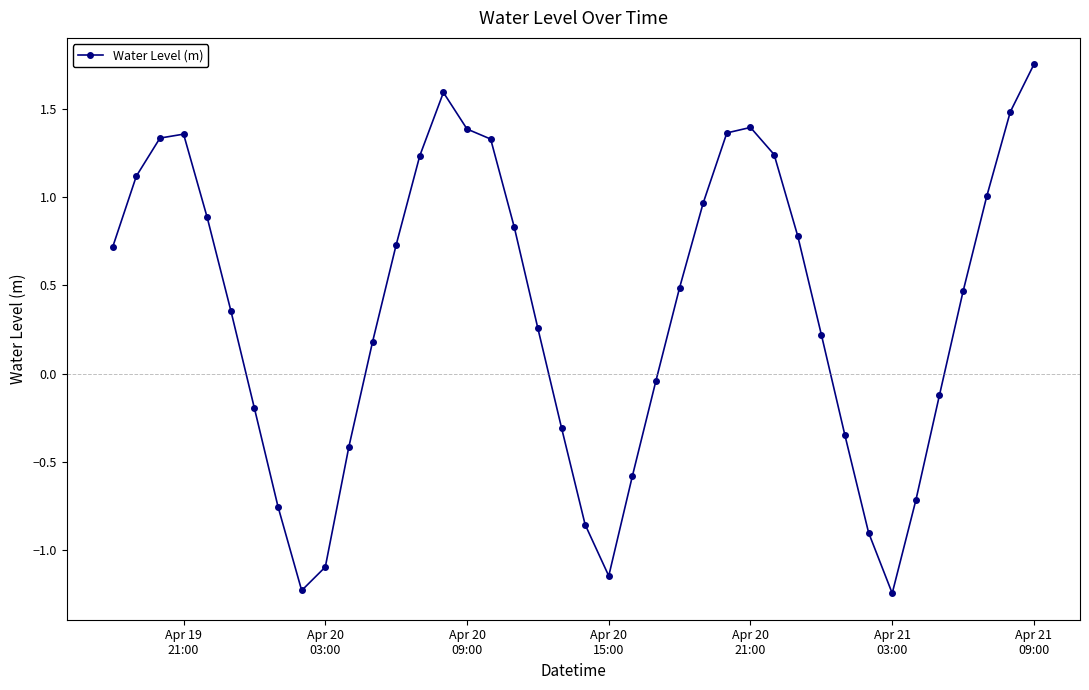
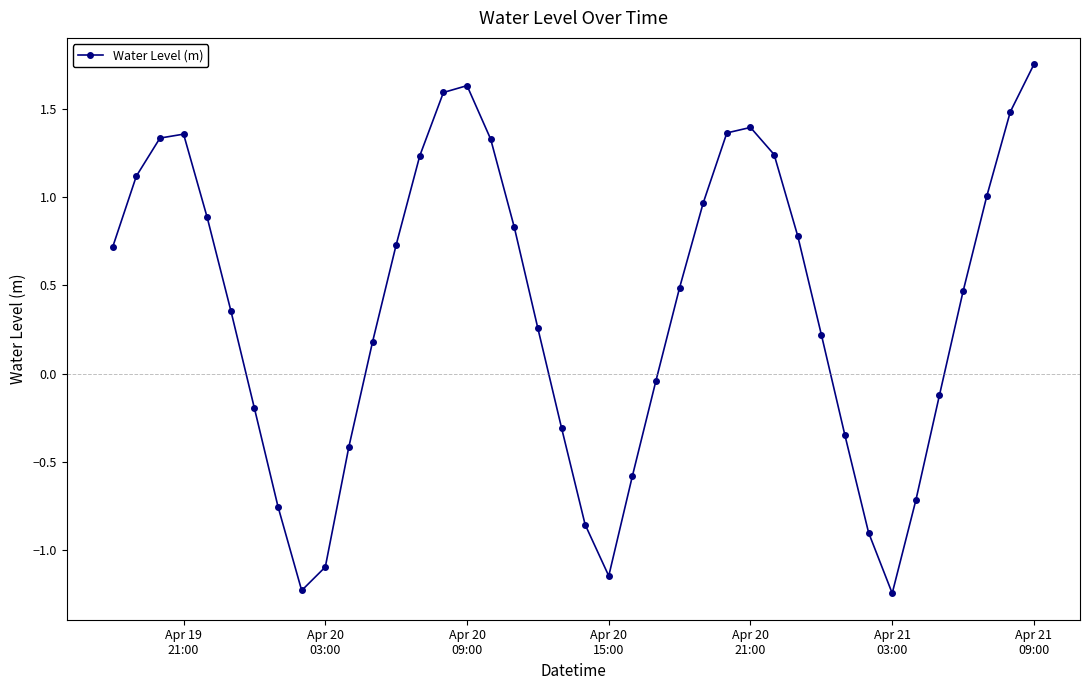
  {
    "Apr 19 21:00": 1.36,
    "Apr 20 03:00": -1.10,
-   "Apr 20 09:00": 1.39,
+   "Apr 20 09:00": 1.63,
    "Apr 20 15:00": -1.15,
    "Apr 20 21:00": 1.39,
    "Apr 21 03:00": -1.24,
    "Apr 21 09:00": 1.75
  }
